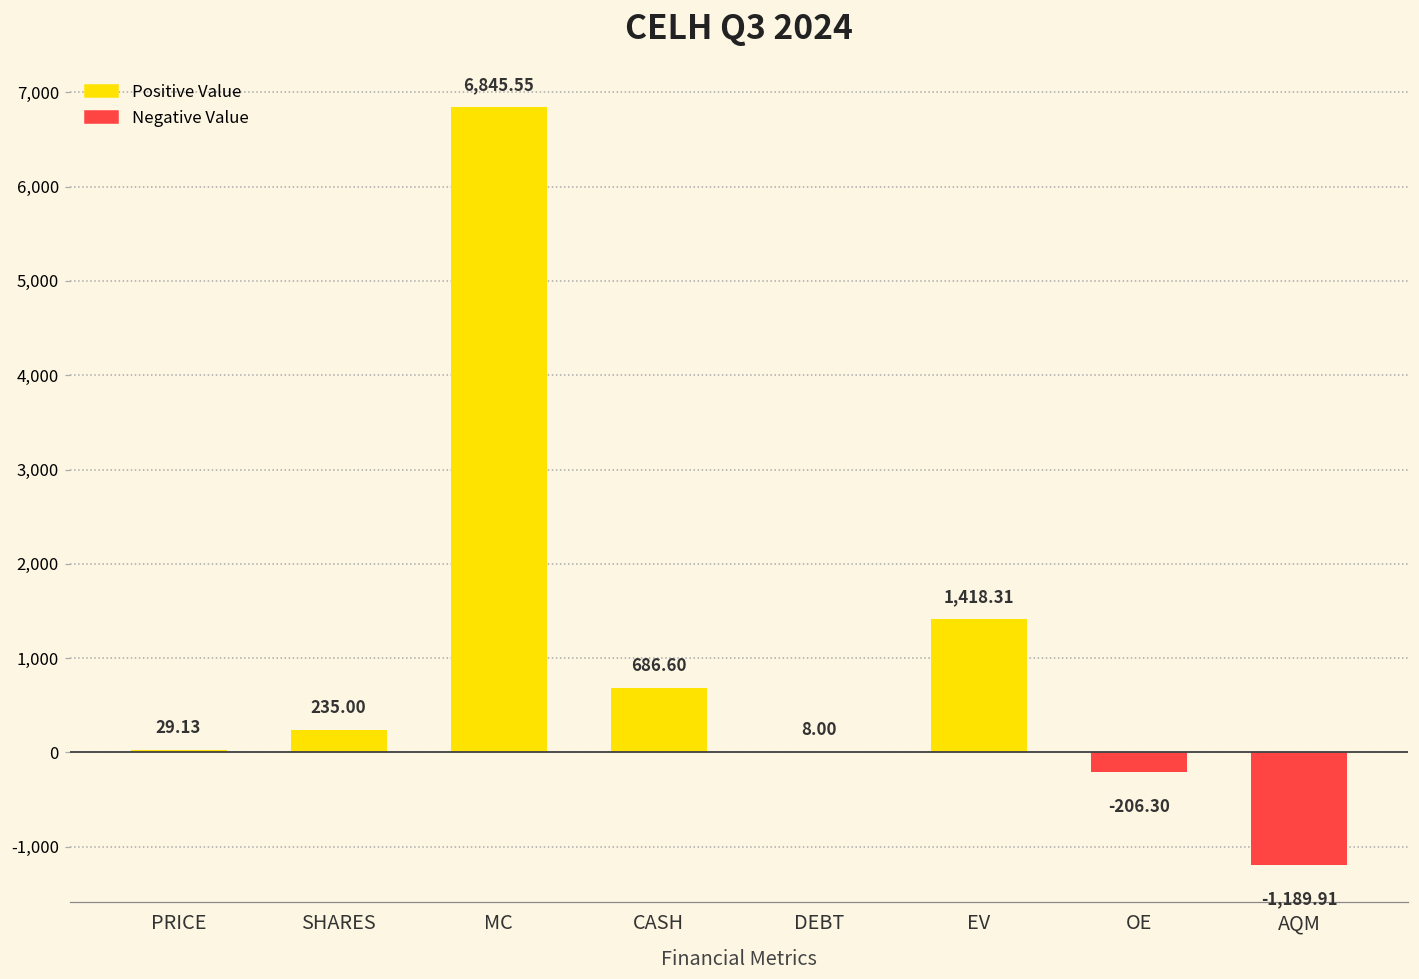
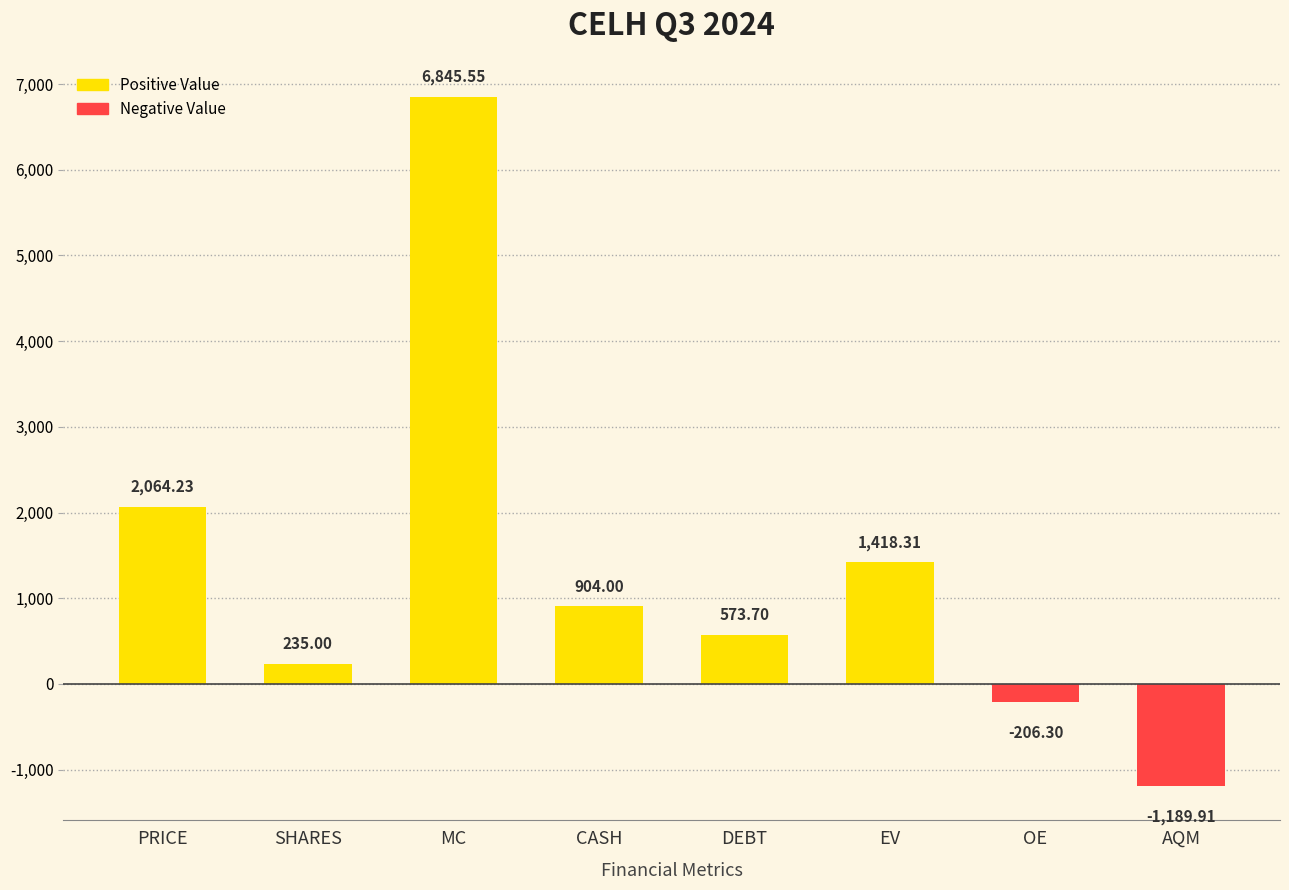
  {
-   "PRICE": "29.13",
+   "PRICE": "2,064.23",
    "SHARES": "235.00",
    "MC": "6,845.55",
-   "CASH": "686.60",
-   "DEBT": "8.00",
+   "CASH": "904.00",
+   "DEBT": "573.70",
    "EV": "1,418.31",
    "OE": "-206.30",
    "AQM": "-1,189.91"
  }
